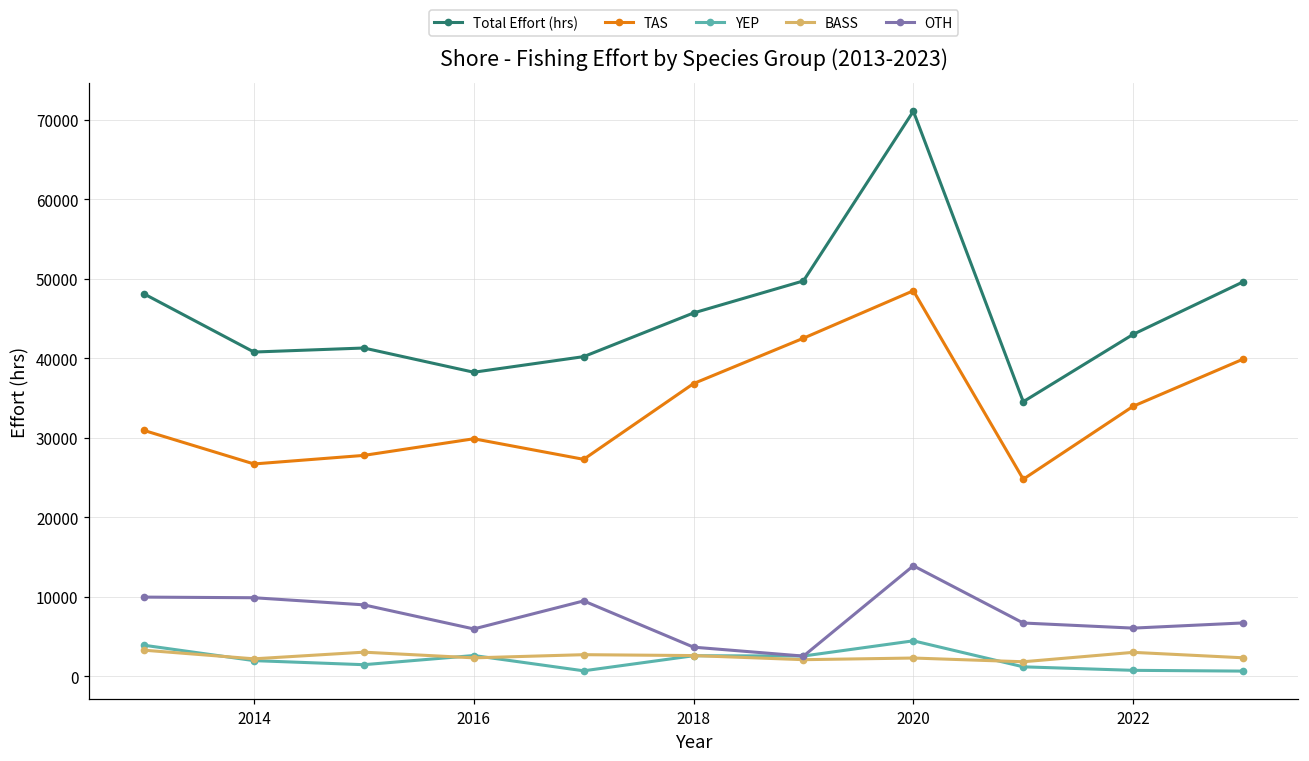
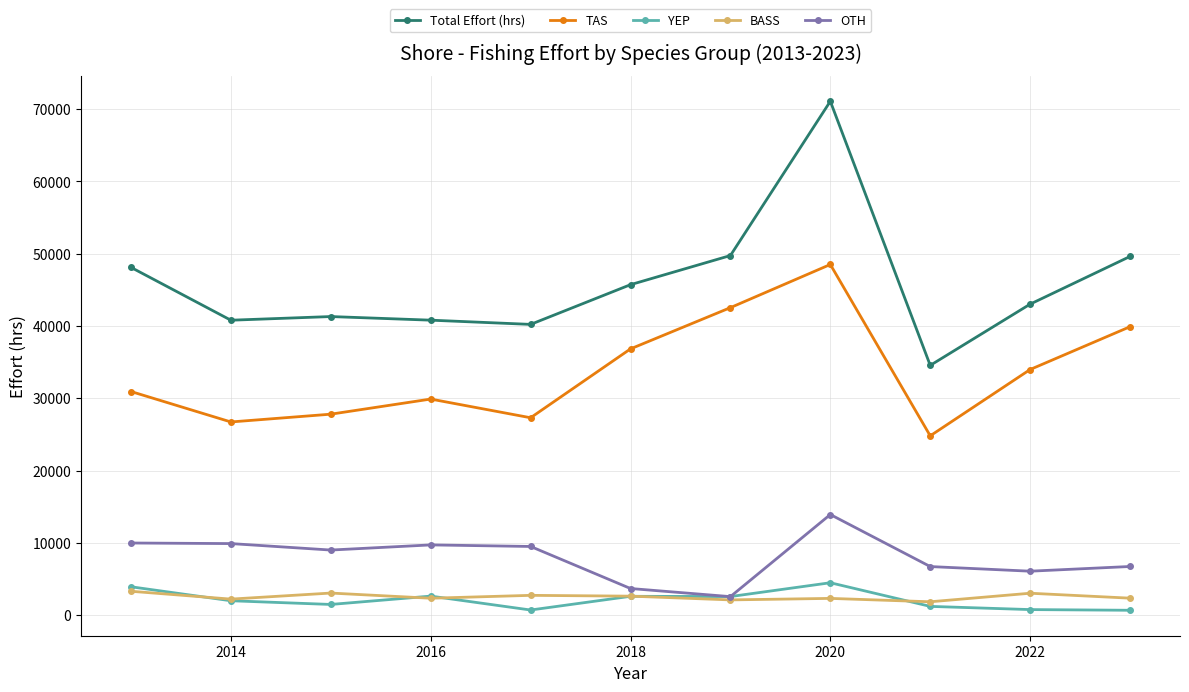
  {
    "Total Effort (hrs)": {
      "2014": 41000,
-     "2016": 38000,
+     "2016": 41000,
      "2018": 46000,
      "2020": 71000,
      "2022": 43000
    },
    "TAS": {
      "2014": 27000,
      "2016": 30000,
      "2018": 37000,
      "2020": 49000,
      "2022": 34000
    },
    "YEP": {
      "2020": 4000,
      "2022": 1000
    },
    "BASS": {
      "2020": 2000,
      "2022": 3000
    },
    "OTH": {
      "2014": 10000,
-     "2016": 6000,
+     "2016": 10000,
      "2018": 4000,
      "2020": 14000,
      "2022": 6000
    }
  }
